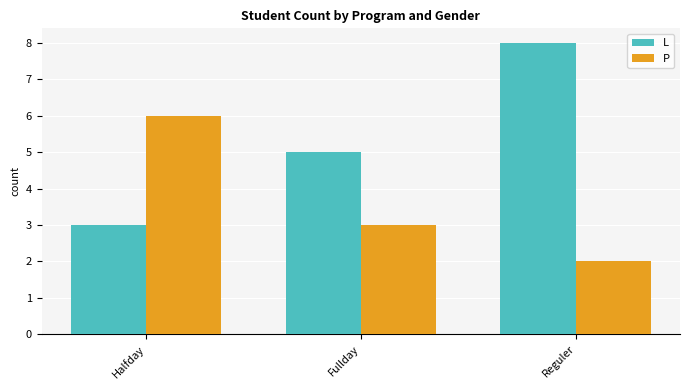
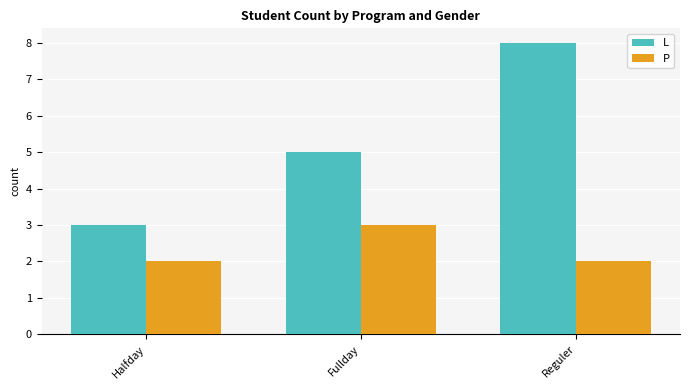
  {
    "L": {
      "Halfday": 3,
      "Fullday": 5,
      "Reguler": 8
    },
    "P": {
-     "Halfday": 6,
+     "Halfday": 2,
      "Fullday": 3,
      "Reguler": 2
    }
  }
